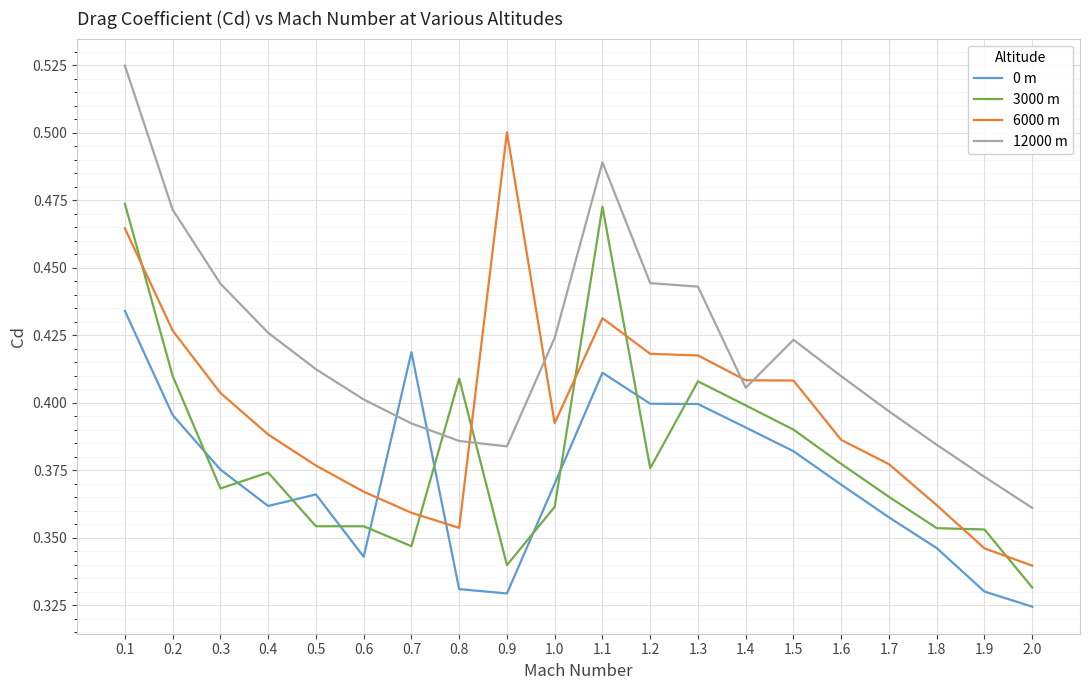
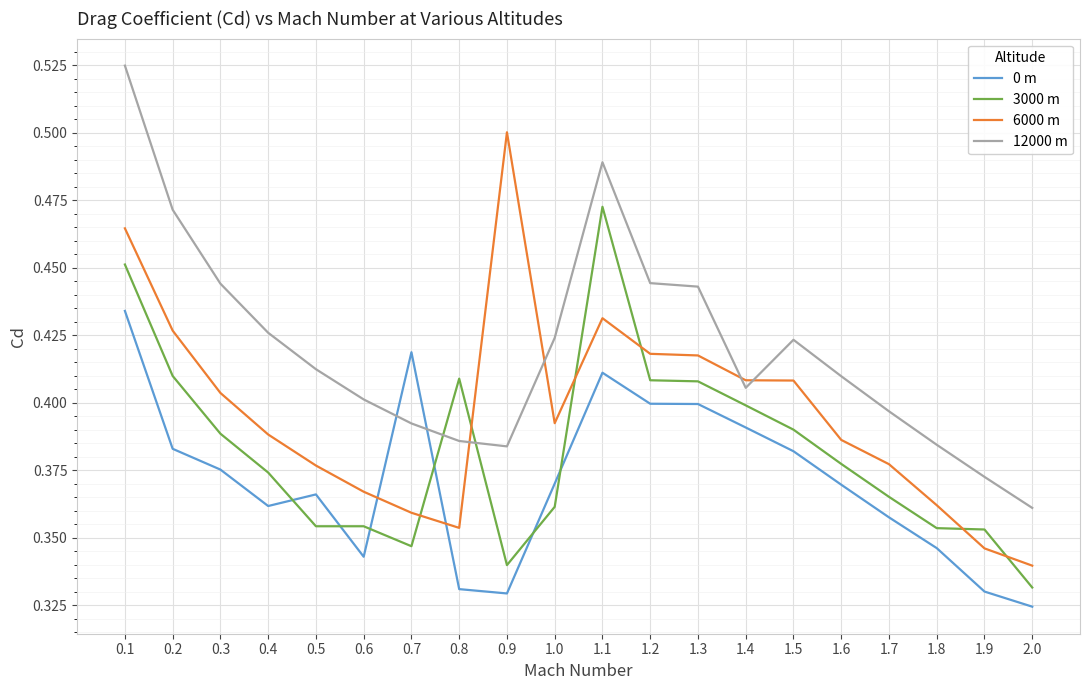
  {
    "0 m": {
      "0.1": 0.434,
-     "0.2": 0.395,
+     "0.2": 0.383,
      "0.3": 0.375,
      "0.4": 0.362,
      "0.5": 0.366,
      "0.6": 0.343,
      "0.7": 0.419,
      "0.8": 0.331,
      "0.9": 0.329,
      "1.0": 0.370,
      "1.1": 0.411,
      "1.2": 0.400,
      "1.3": 0.400,
      "1.4": 0.391,
      "1.5": 0.382,
      "1.6": 0.370,
      "1.7": 0.358,
      "1.8": 0.346,
      "1.9": 0.330,
      "2.0": 0.324
    },
    "3000 m": {
-     "0.1": 0.474,
+     "0.1": 0.451,
      "0.2": 0.410,
-     "0.3": 0.368,
+     "0.3": 0.389,
      "0.4": 0.374,
      "0.5": 0.354,
      "0.6": 0.354,
      "0.7": 0.347,
      "0.8": 0.409,
      "0.9": 0.340,
      "1.0": 0.361,
      "1.1": 0.473,
-     "1.2": 0.376,
+     "1.2": 0.408,
      "1.3": 0.408,
      "1.4": 0.399,
      "1.5": 0.390,
      "1.6": 0.377,
      "1.7": 0.365,
      "1.8": 0.354,
      "1.9": 0.353,
      "2.0": 0.332
    },
    "6000 m": {
      "0.1": 0.465,
      "0.2": 0.427,
      "0.3": 0.404,
      "0.4": 0.388,
      "0.5": 0.377,
      "0.6": 0.367,
      "0.7": 0.359,
      "0.8": 0.354,
      "0.9": 0.500,
      "1.0": 0.392,
      "1.1": 0.431,
      "1.2": 0.418,
      "1.3": 0.418,
      "1.4": 0.408,
      "1.5": 0.408,
      "1.6": 0.386,
      "1.7": 0.377,
      "1.8": 0.362,
      "1.9": 0.346,
      "2.0": 0.340
    },
    "12000 m": {
      "0.1": 0.525,
      "0.2": 0.472,
      "0.3": 0.444,
      "0.4": 0.426,
      "0.5": 0.412,
      "0.6": 0.401,
      "0.7": 0.392,
      "0.8": 0.386,
      "0.9": 0.384,
      "1.0": 0.424,
      "1.1": 0.489,
      "1.2": 0.444,
      "1.3": 0.443,
      "1.4": 0.406,
      "1.5": 0.423,
      "1.6": 0.410,
      "1.7": 0.397,
      "1.8": 0.384,
      "1.9": 0.373,
      "2.0": 0.361
    }
  }
